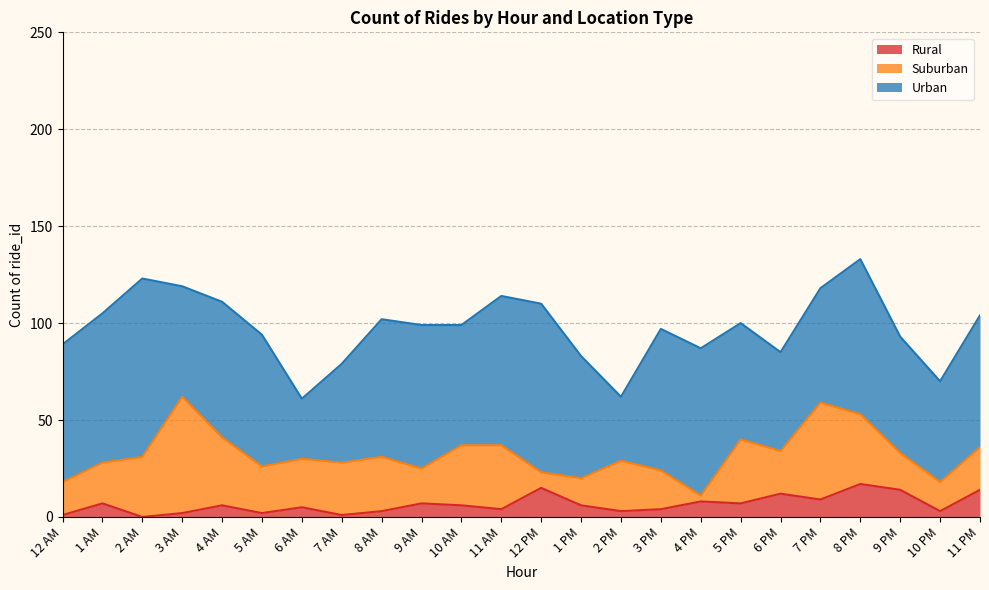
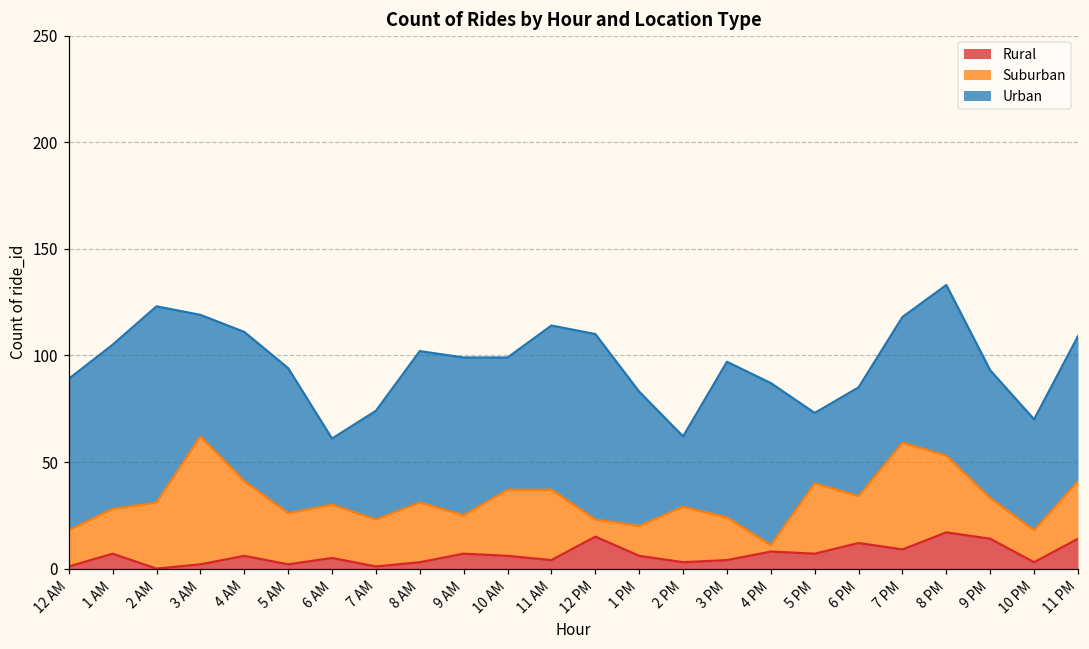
  {
    "Rural": {
      "12 AM": 1,
      "1 AM": 7,
      "2 AM": 0,
      "3 AM": 2,
      "4 AM": 6,
      "5 AM": 2,
      "6 AM": 5,
      "7 AM": 1,
      "8 AM": 3,
      "9 AM": 7,
      "10 AM": 6,
      "11 AM": 4,
      "12 PM": 15,
      "1 PM": 6,
      "2 PM": 3,
      "3 PM": 4,
      "4 PM": 8,
      "5 PM": 7,
      "6 PM": 12,
      "7 PM": 9,
      "8 PM": 17,
      "9 PM": 14,
      "10 PM": 3,
      "11 PM": 14
    },
    "Suburban": {
      "12 AM": 17,
      "1 AM": 21,
      "2 AM": 31,
      "3 AM": 60,
      "4 AM": 35,
      "5 AM": 24,
      "6 AM": 25,
-     "7 AM": 27,
+     "7 AM": 22,
      "8 AM": 28,
      "9 AM": 18,
      "10 AM": 31,
      "11 AM": 33,
      "12 PM": 8,
      "1 PM": 14,
      "2 PM": 26,
      "3 PM": 20,
      "4 PM": 3,
      "5 PM": 33,
      "6 PM": 22,
      "7 PM": 50,
      "8 PM": 36,
      "9 PM": 19,
      "10 PM": 15,
-     "11 PM": 22
+     "11 PM": 27
    },
    "Urban": {
      "12 AM": 71,
      "1 AM": 77,
      "2 AM": 92,
      "3 AM": 57,
      "4 AM": 70,
      "5 AM": 68,
      "6 AM": 31,
      "7 AM": 51,
      "8 AM": 71,
      "9 AM": 74,
      "10 AM": 62,
      "11 AM": 77,
      "12 PM": 87,
      "1 PM": 63,
      "2 PM": 33,
      "3 PM": 73,
      "4 PM": 76,
-     "5 PM": 60,
+     "5 PM": 33,
      "6 PM": 51,
      "7 PM": 59,
      "8 PM": 80,
      "9 PM": 60,
      "10 PM": 52,
      "11 PM": 68
    }
  }
